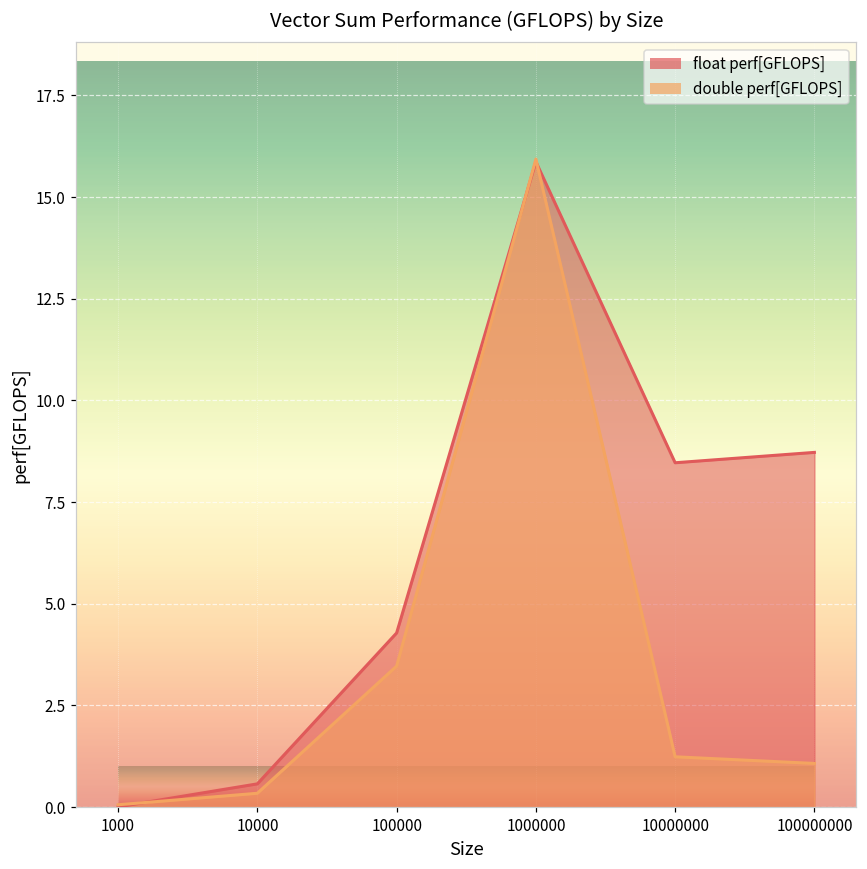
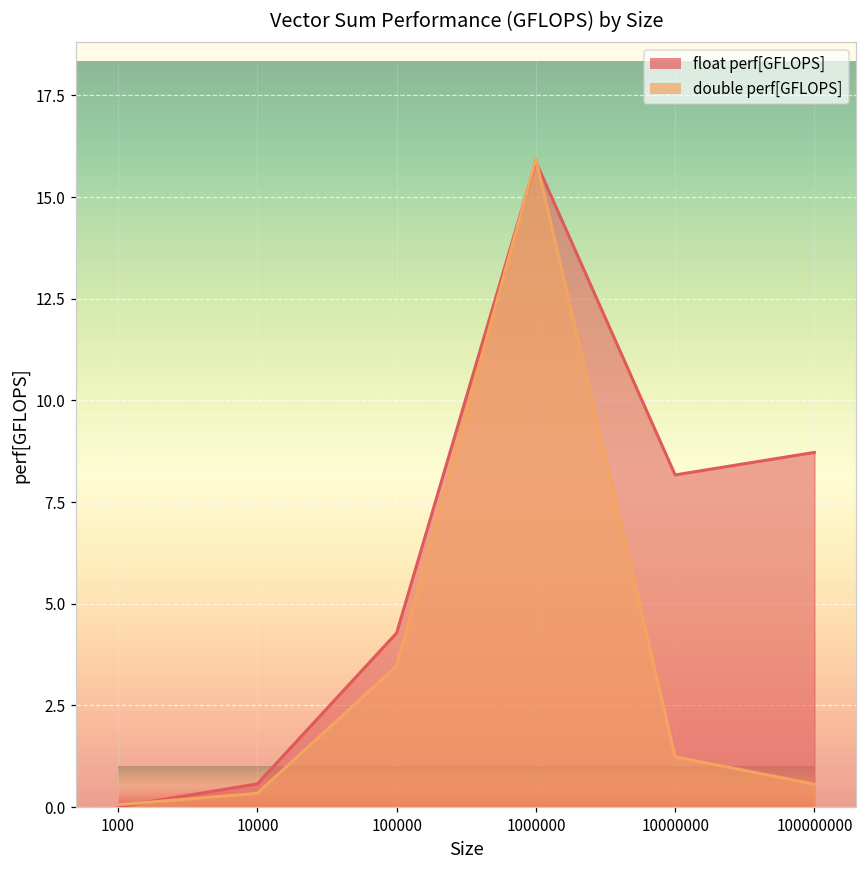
  {
    "float perf[GFLOPS]": {
      "10000": 0.6,
      "100000": 4.3,
-     "10000000": 8.5,
+     "10000000": 8.2,
      "100000000": 8.7
    },
    "double perf[GFLOPS]": {
      "10000": 0.3,
      "100000": 3.5,
      "10000000": 1.2,
-     "100000000": 1.1
+     "100000000": 0.6
    }
  }
